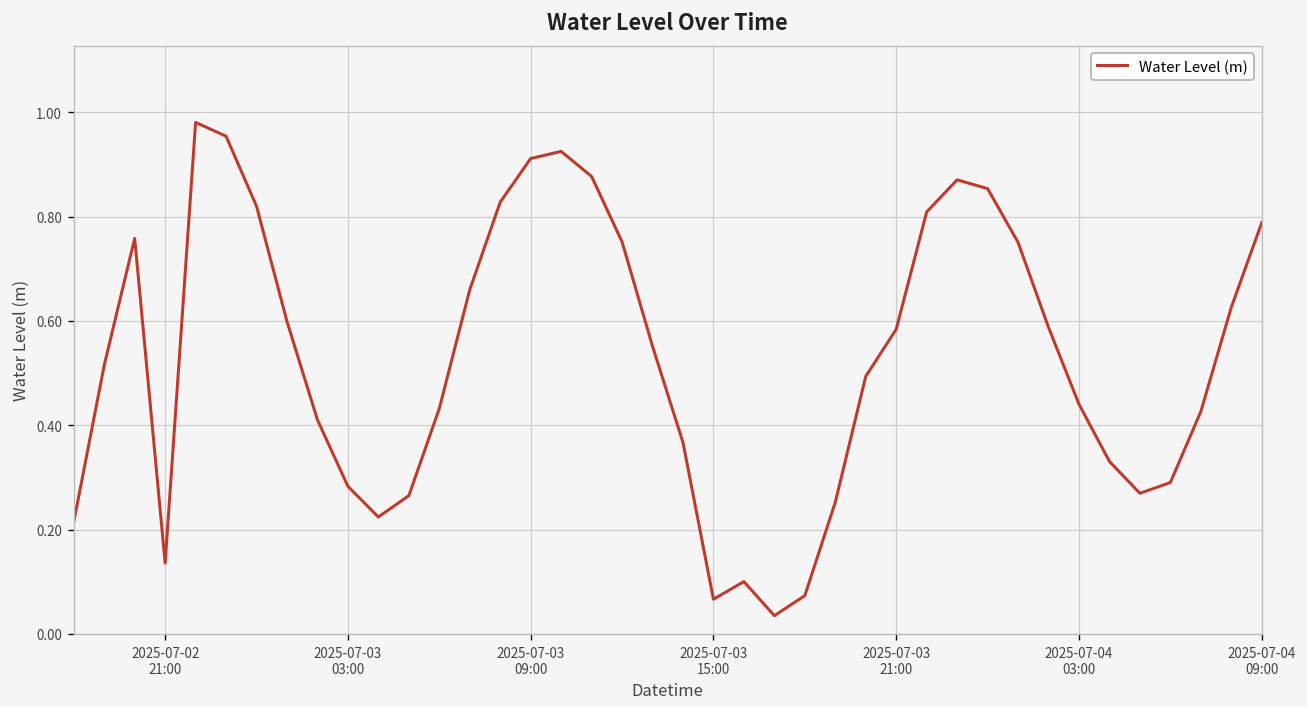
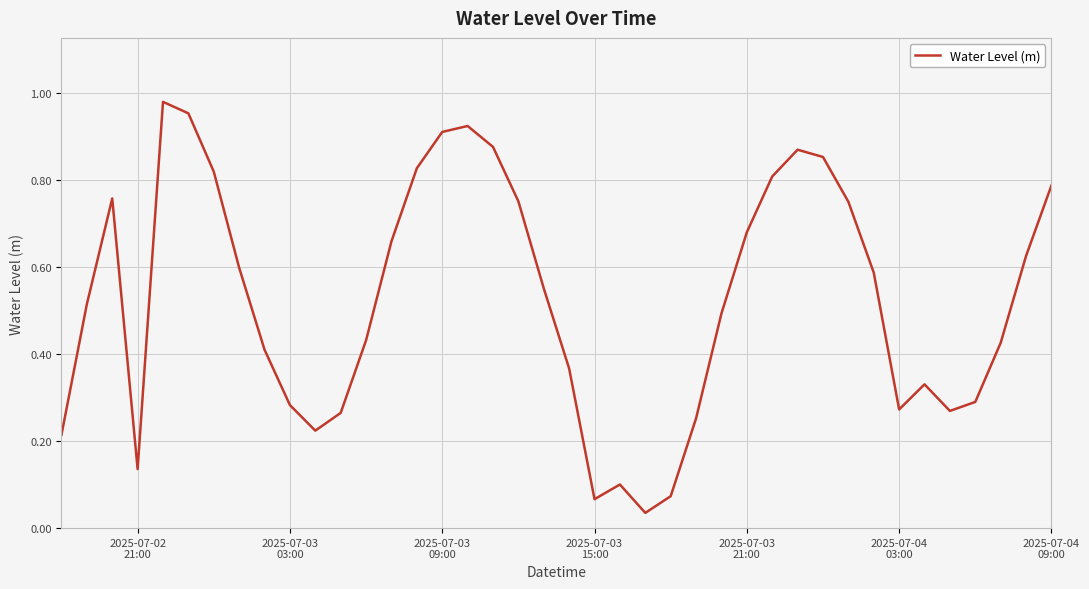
  {
    "2025-07-02 21:00": 0.14,
    "2025-07-03 03:00": 0.28,
    "2025-07-03 09:00": 0.91,
    "2025-07-03 15:00": 0.07,
-   "2025-07-03 21:00": 0.58,
-   "2025-07-04 03:00": 0.44,
+   "2025-07-03 21:00": 0.68,
+   "2025-07-04 03:00": 0.27,
    "2025-07-04 09:00": 0.79
  }
